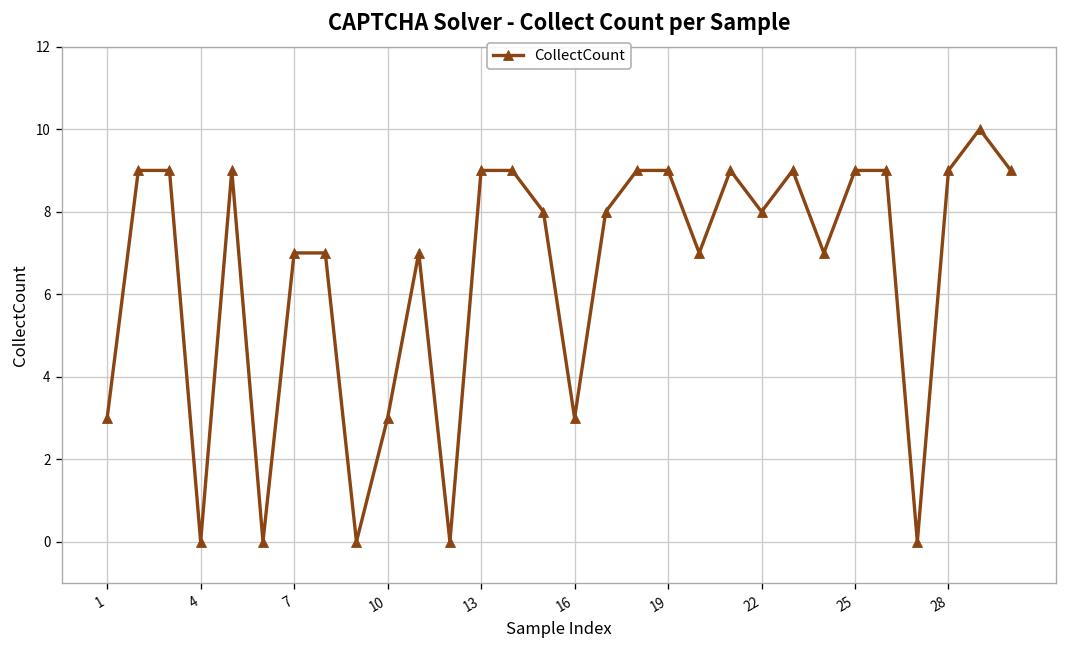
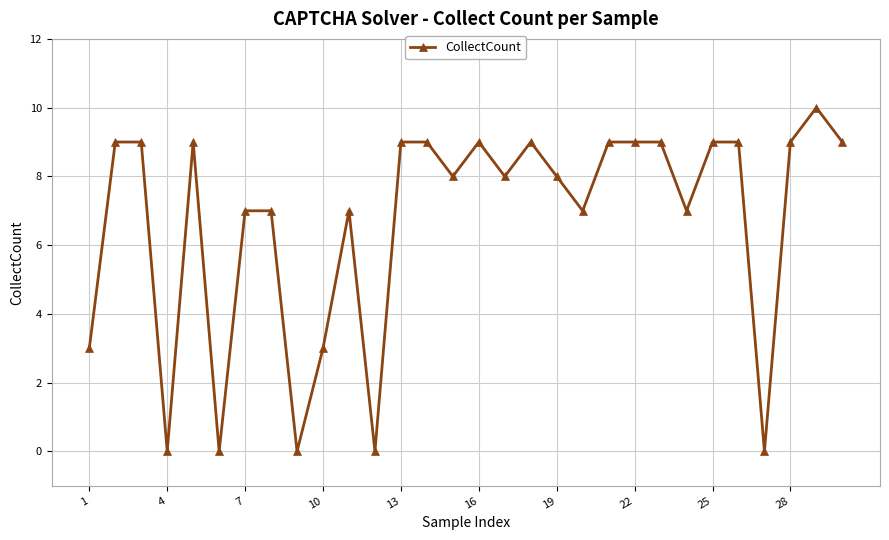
  {
    "1": 3,
    "4": 0,
    "7": 7,
    "10": 3,
    "13": 9,
-   "16": 3,
-   "19": 9,
-   "22": 8,
+   "16": 9,
+   "19": 8,
+   "22": 9,
    "25": 9,
    "28": 9
  }
